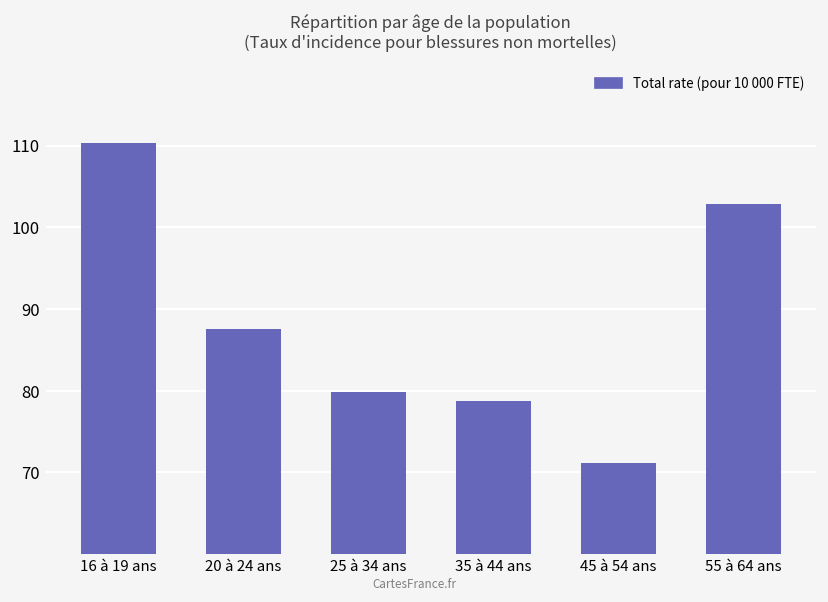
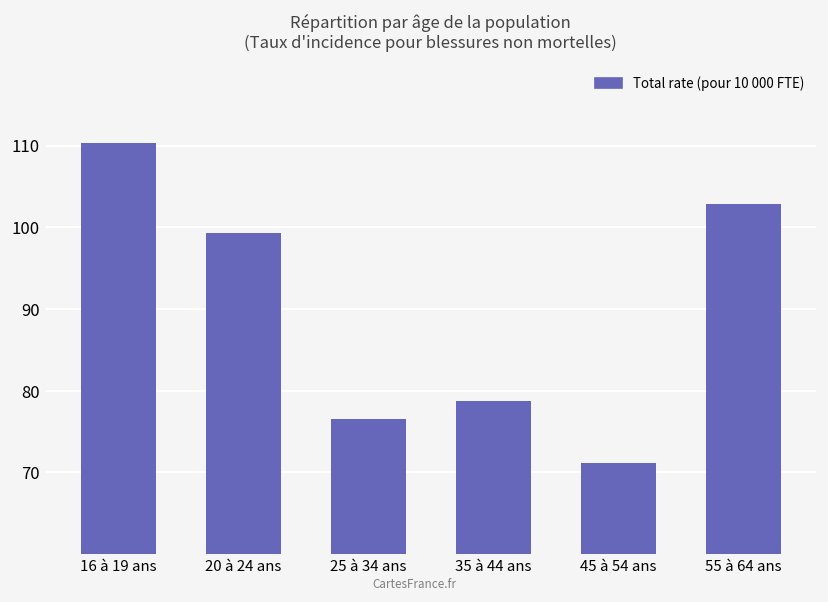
  {
    "16 à 19 ans": 110,
-   "20 à 24 ans": 88,
-   "25 à 34 ans": 80,
+   "20 à 24 ans": 99,
+   "25 à 34 ans": 77,
    "35 à 44 ans": 79,
    "45 à 54 ans": 71,
    "55 à 64 ans": 103
  }
